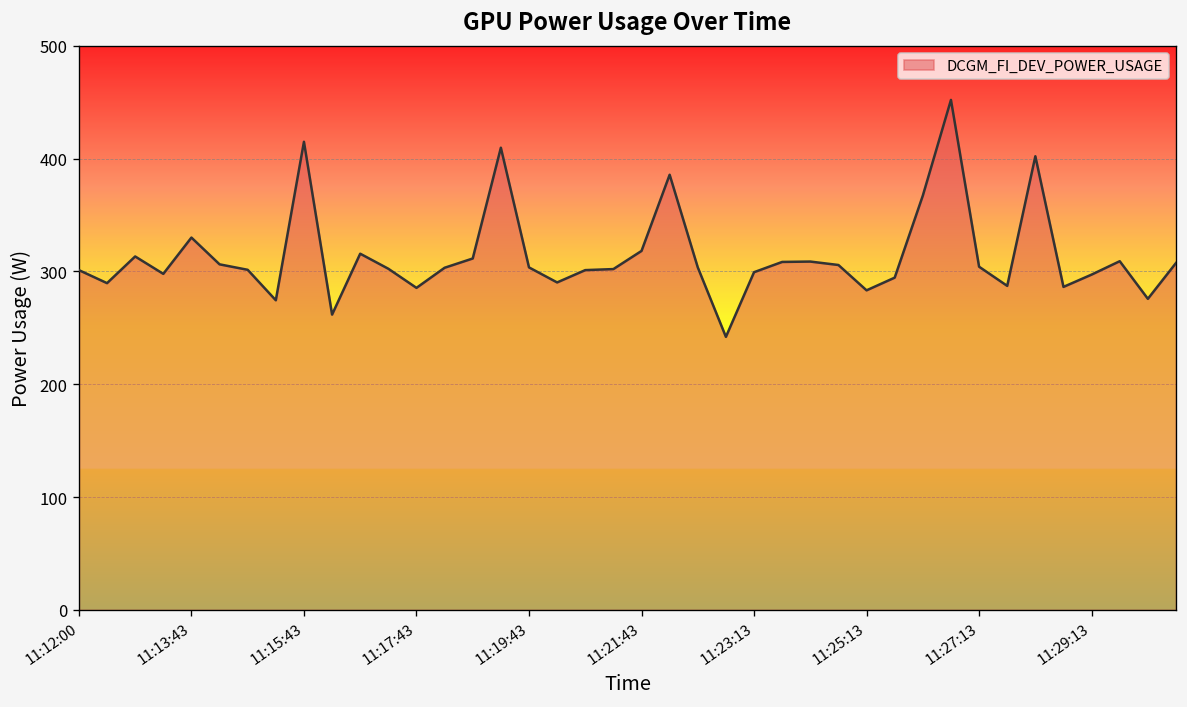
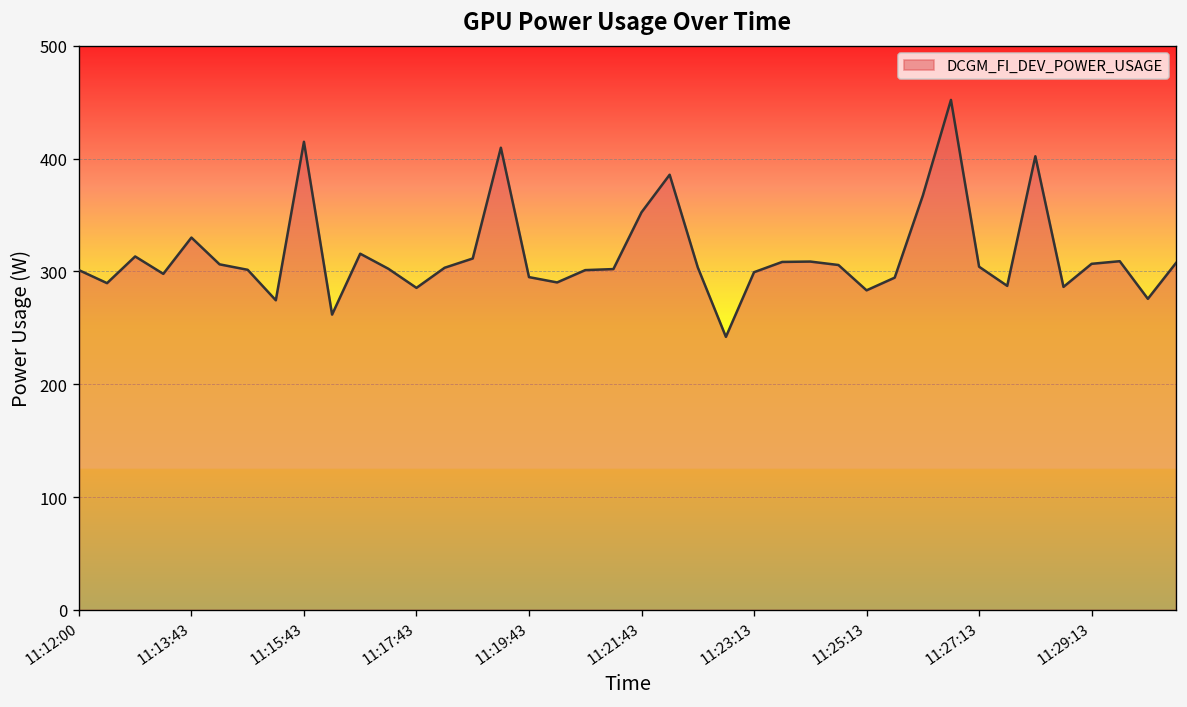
  {
    "11:12:00": 300,
    "11:13:43": 330,
    "11:15:43": 410,
    "11:17:43": 290,
-   "11:19:43": 300,
-   "11:21:43": 320,
+   "11:19:43": 290,
+   "11:21:43": 350,
    "11:23:13": 300,
    "11:25:13": 280,
    "11:27:13": 300,
-   "11:29:13": 300
+   "11:29:13": 310
  }
